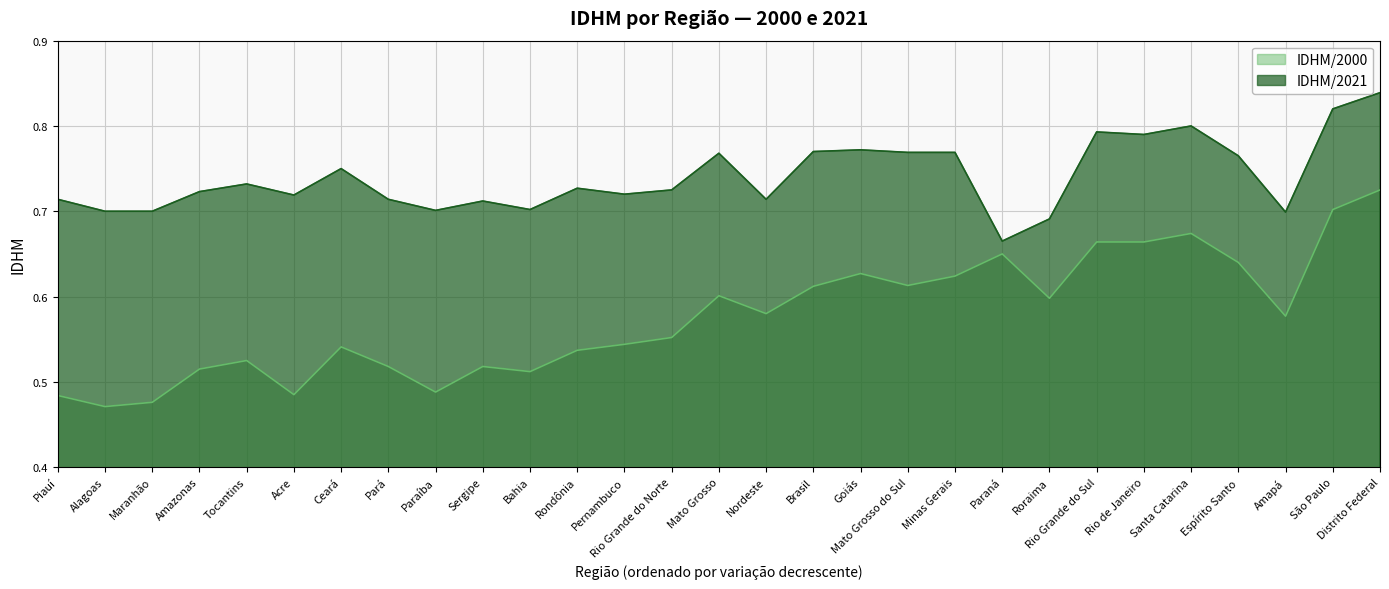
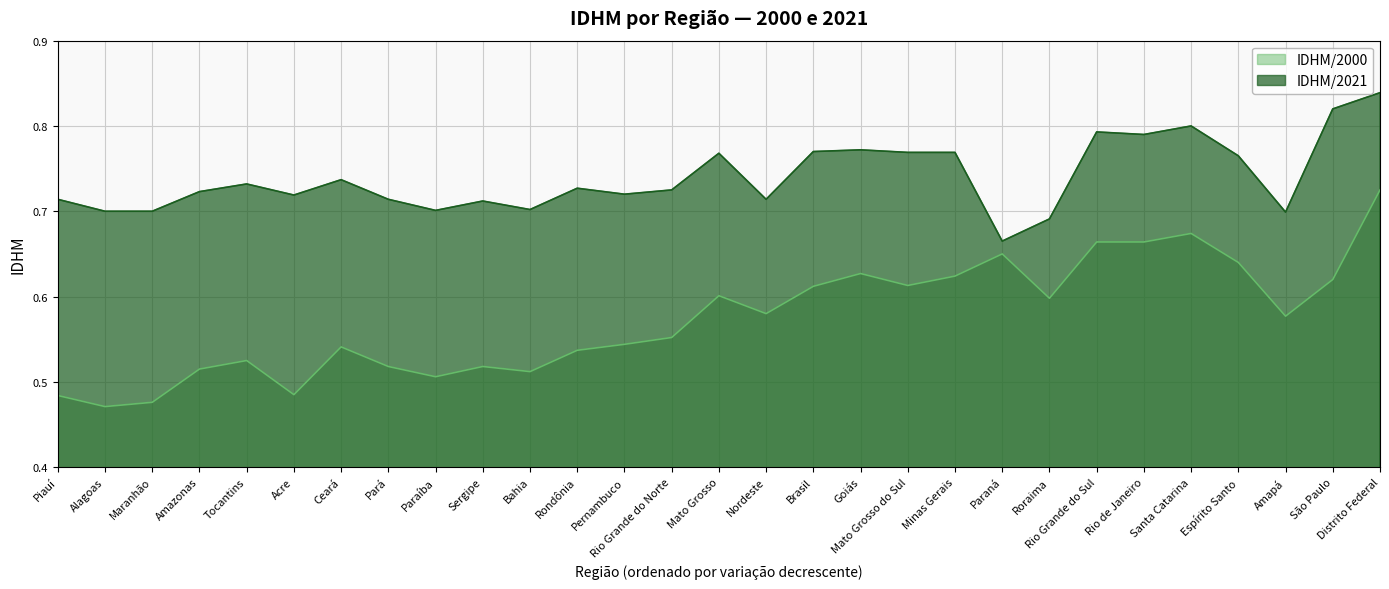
  {
    "IDHM/2000": {
      "Piauí": 0.48,
      "Alagoas": 0.47,
      "Maranhão": 0.48,
      "Amazonas": 0.52,
      "Tocantins": 0.53,
      "Acre": 0.49,
      "Ceará": 0.54,
      "Pará": 0.52,
-     "Paraíba": 0.49,
+     "Paraíba": 0.51,
      "Sergipe": 0.52,
      "Bahia": 0.51,
      "Rondônia": 0.54,
      "Pernambuco": 0.54,
      "Rio Grande do Norte": 0.55,
      "Mato Grosso": 0.60,
      "Nordeste": 0.58,
      "Brasil": 0.61,
      "Goiás": 0.63,
      "Mato Grosso do Sul": 0.61,
      "Minas Gerais": 0.62,
      "Paraná": 0.65,
      "Roraima": 0.60,
      "Rio Grande do Sul": 0.66,
      "Rio de Janeiro": 0.66,
      "Santa Catarina": 0.67,
      "Espírito Santo": 0.64,
      "Amapá": 0.58,
-     "São Paulo": 0.70,
+     "São Paulo": 0.62,
      "Distrito Federal": 0.73
    },
    "IDHM/2021": {
      "Piauí": 0.71,
      "Alagoas": 0.70,
      "Maranhão": 0.70,
      "Amazonas": 0.72,
      "Tocantins": 0.73,
      "Acre": 0.72,
-     "Ceará": 0.75,
+     "Ceará": 0.74,
      "Pará": 0.71,
      "Paraíba": 0.70,
      "Sergipe": 0.71,
      "Bahia": 0.70,
      "Rondônia": 0.73,
      "Pernambuco": 0.72,
      "Rio Grande do Norte": 0.73,
      "Mato Grosso": 0.77,
      "Nordeste": 0.71,
      "Brasil": 0.77,
      "Goiás": 0.77,
      "Mato Grosso do Sul": 0.77,
      "Minas Gerais": 0.77,
      "Paraná": 0.67,
      "Roraima": 0.69,
      "Rio Grande do Sul": 0.79,
      "Rio de Janeiro": 0.79,
      "Santa Catarina": 0.80,
      "Espírito Santo": 0.77,
      "Amapá": 0.70,
      "São Paulo": 0.82,
      "Distrito Federal": 0.84
    }
  }
